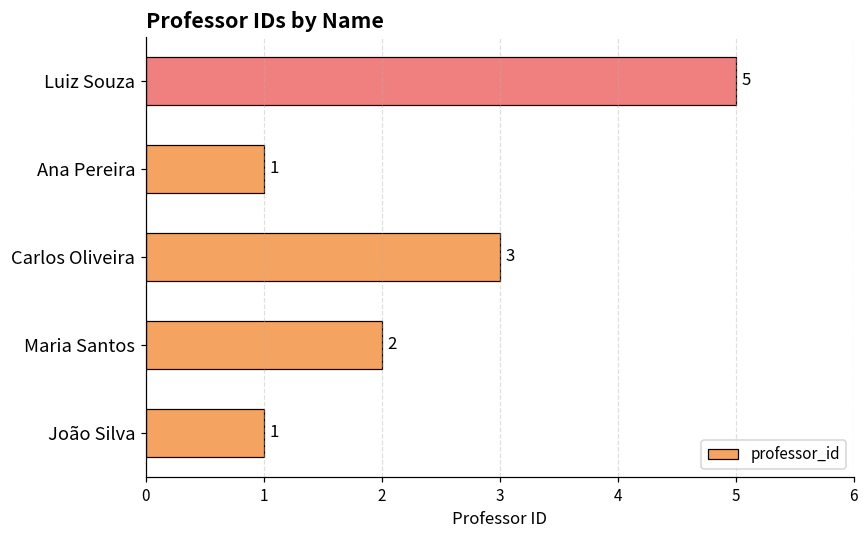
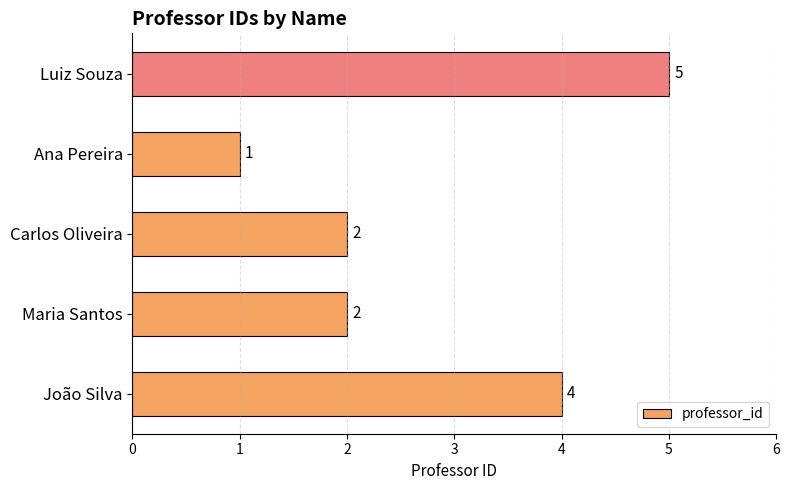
  {
    "Luiz Souza": 5,
    "Ana Pereira": 1,
-   "Carlos Oliveira": 3,
+   "Carlos Oliveira": 2,
    "Maria Santos": 2,
-   "João Silva": 1
+   "João Silva": 4
  }
